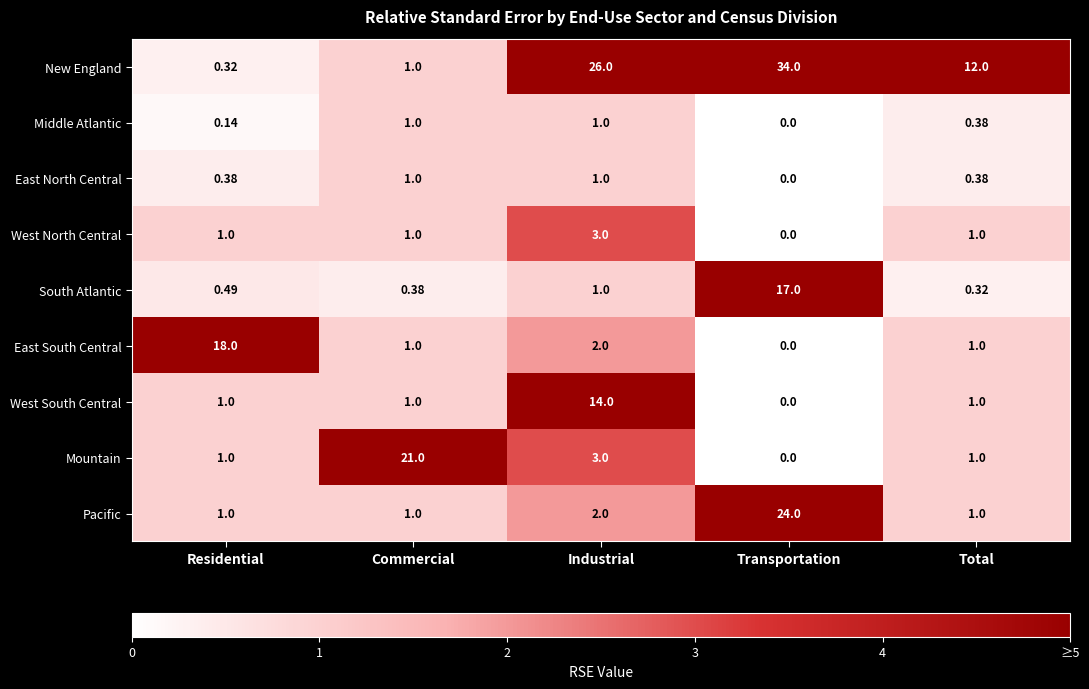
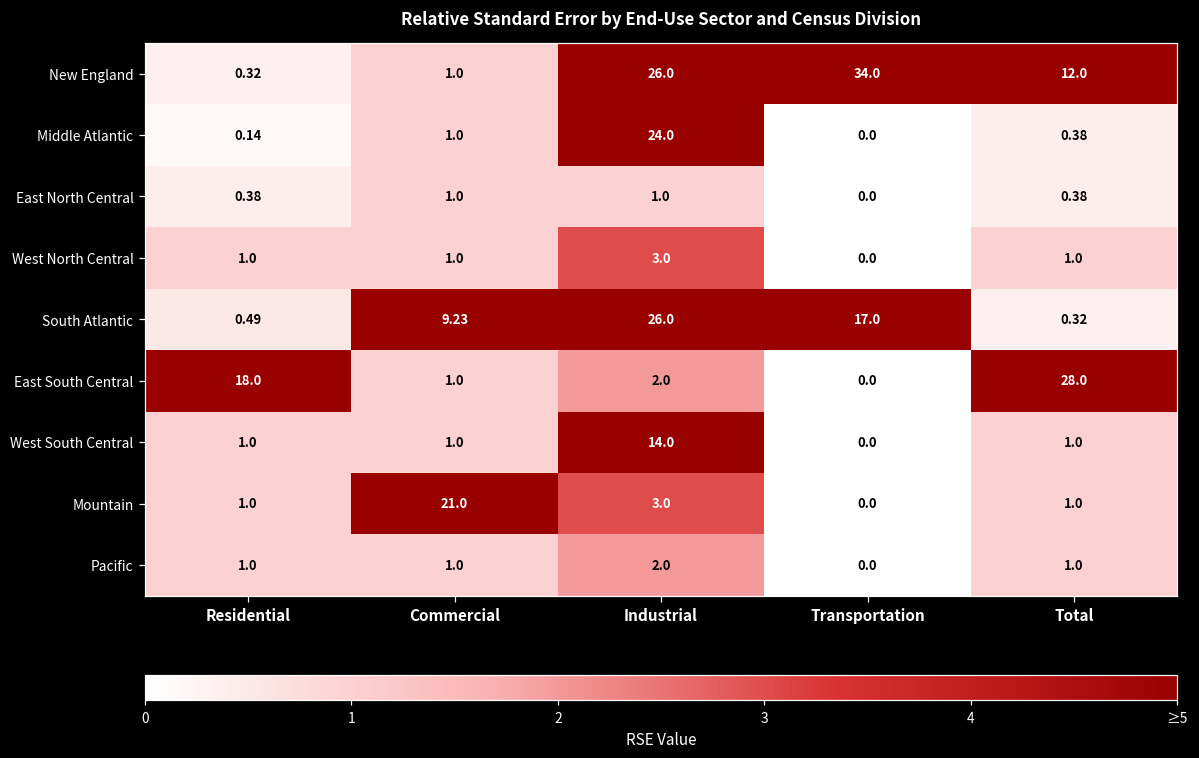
  {
    "New England": {
      "Residential": 0.32,
      "Commercial": 1.0,
      "Industrial": 26.0,
      "Transportation": 34.0,
      "Total": 12.0
    },
    "Middle Atlantic": {
      "Residential": 0.14,
      "Commercial": 1.0,
-     "Industrial": 1.0,
+     "Industrial": 24.0,
      "Transportation": 0.0,
      "Total": 0.38
    },
    "East North Central": {
      "Residential": 0.38,
      "Commercial": 1.0,
      "Industrial": 1.0,
      "Transportation": 0.0,
      "Total": 0.38
    },
    "West North Central": {
      "Residential": 1.0,
      "Commercial": 1.0,
      "Industrial": 3.0,
      "Transportation": 0.0,
      "Total": 1.0
    },
    "South Atlantic": {
      "Residential": 0.49,
-     "Commercial": 0.38,
-     "Industrial": 1.0,
+     "Commercial": 9.23,
+     "Industrial": 26.0,
      "Transportation": 17.0,
      "Total": 0.32
    },
    "East South Central": {
      "Residential": 18.0,
      "Commercial": 1.0,
      "Industrial": 2.0,
      "Transportation": 0.0,
-     "Total": 1.0
+     "Total": 28.0
    },
    "West South Central": {
      "Residential": 1.0,
      "Commercial": 1.0,
      "Industrial": 14.0,
      "Transportation": 0.0,
      "Total": 1.0
    },
    "Mountain": {
      "Residential": 1.0,
      "Commercial": 21.0,
      "Industrial": 3.0,
      "Transportation": 0.0,
      "Total": 1.0
    },
    "Pacific": {
      "Residential": 1.0,
      "Commercial": 1.0,
      "Industrial": 2.0,
-     "Transportation": 24.0,
+     "Transportation": 0.0,
      "Total": 1.0
    }
  }
